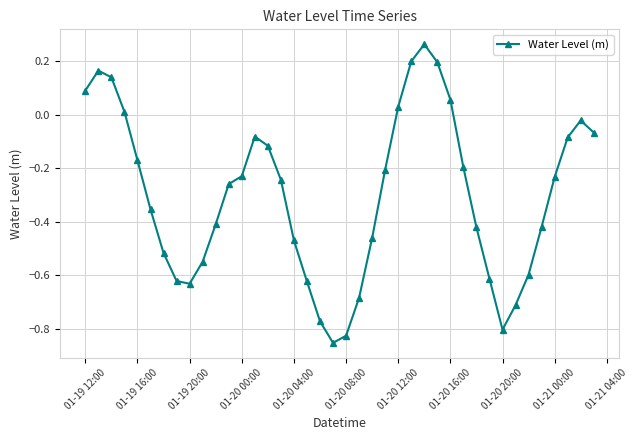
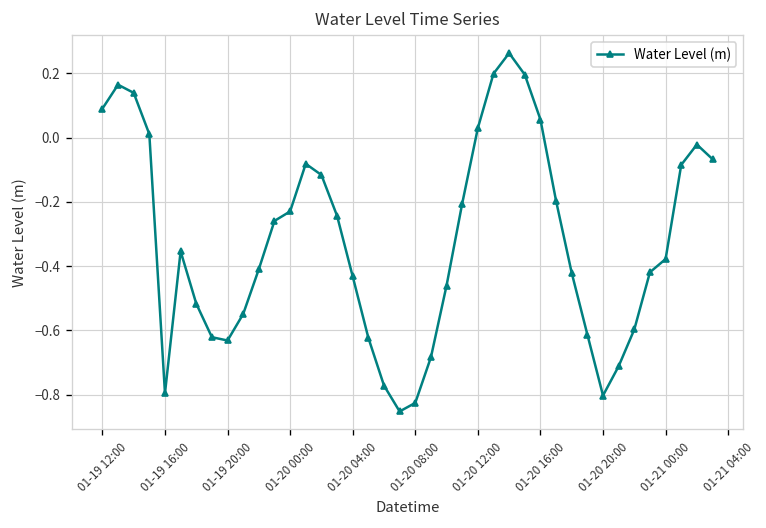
  {
    "01-19 12:00": 0.09,
-   "01-19 16:00": -0.17,
+   "01-19 16:00": -0.80,
    "01-19 20:00": -0.63,
    "01-20 00:00": -0.23,
-   "01-20 04:00": -0.47,
+   "01-20 04:00": -0.43,
    "01-20 08:00": -0.83,
    "01-20 12:00": 0.03,
    "01-20 16:00": 0.06,
    "01-20 20:00": -0.80,
-   "01-21 00:00": -0.23
+   "01-21 00:00": -0.38
  }
